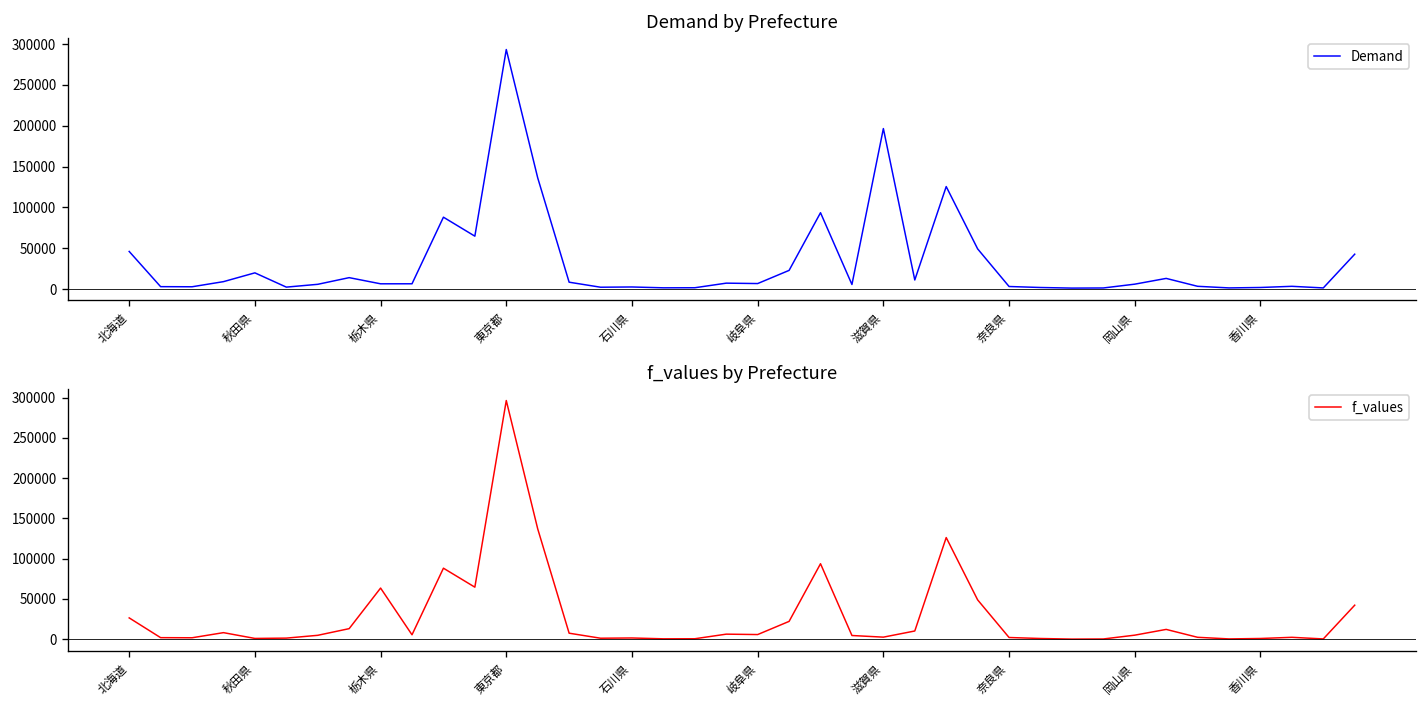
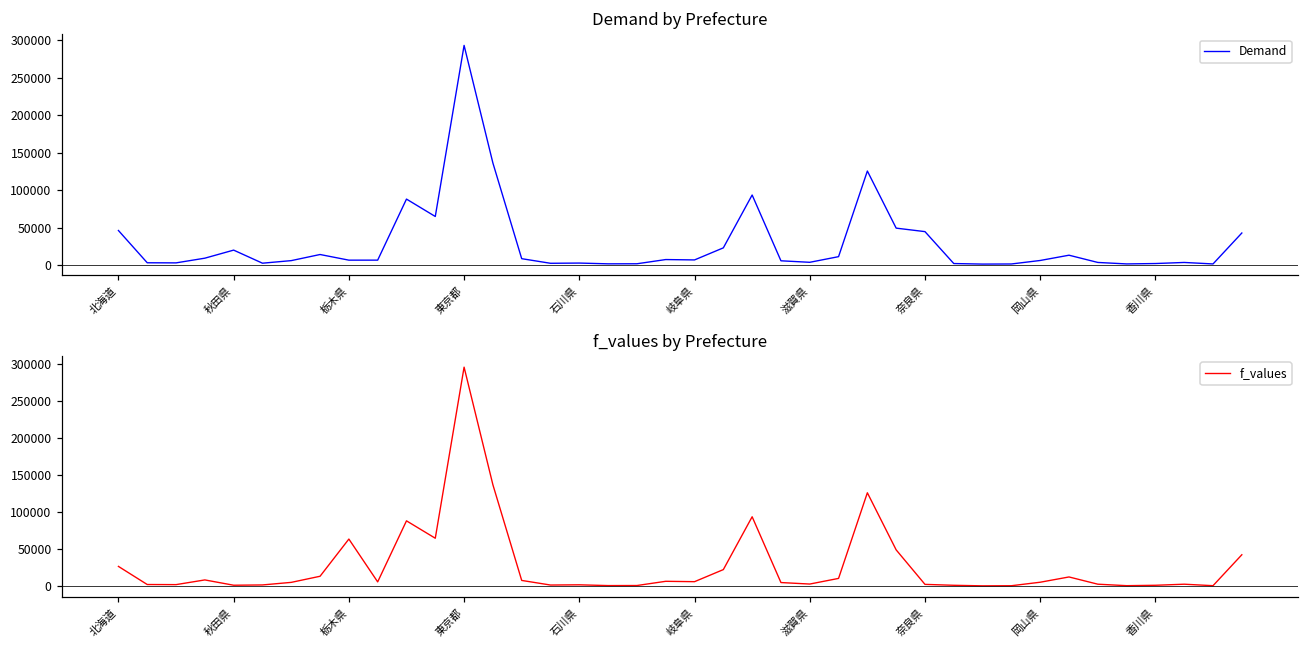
  {
    "Demand by Prefecture": {
      "北海道": 50000,
      "秋田県": 20000,
      "栃木県": 10000,
      "東京都": 290000,
      "石川県": 0,
      "岐阜県": 10000,
-     "滋賀県": 200000,
-     "奈良県": 0,
+     "滋賀県": 0,
+     "奈良県": 40000,
      "岡山県": 10000,
      "香川県": 0
    },
    "f_values by Prefecture": {
      "北海道": 30000,
      "秋田県": 0,
      "栃木県": 60000,
      "東京都": 300000,
      "石川県": 0,
      "岐阜県": 10000,
      "滋賀県": 0,
      "奈良県": 0,
      "岡山県": 0,
      "香川県": 0
    }
  }
